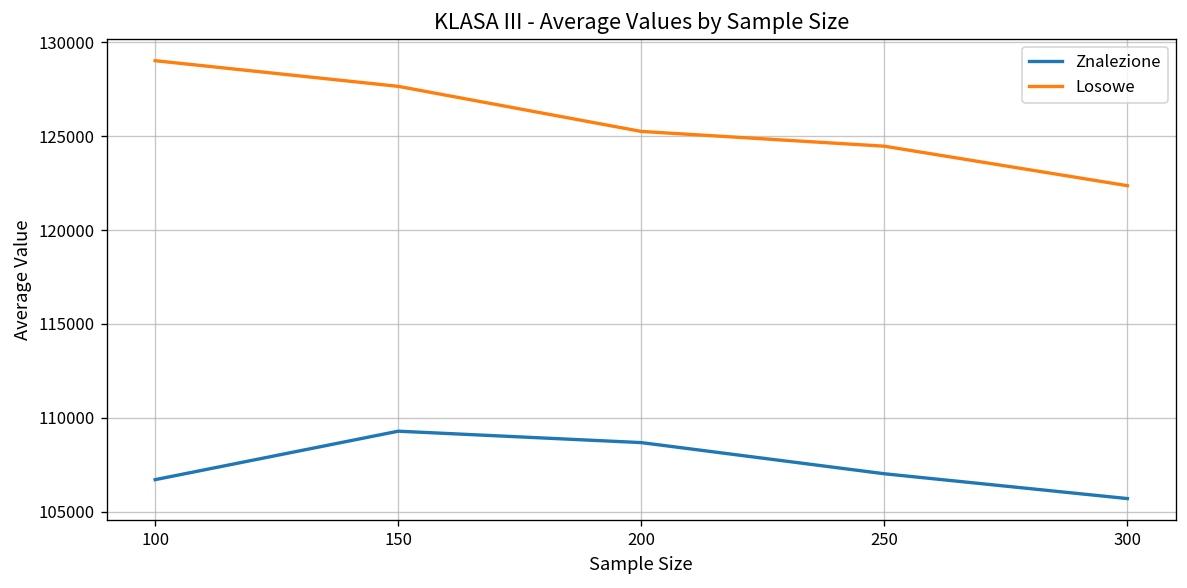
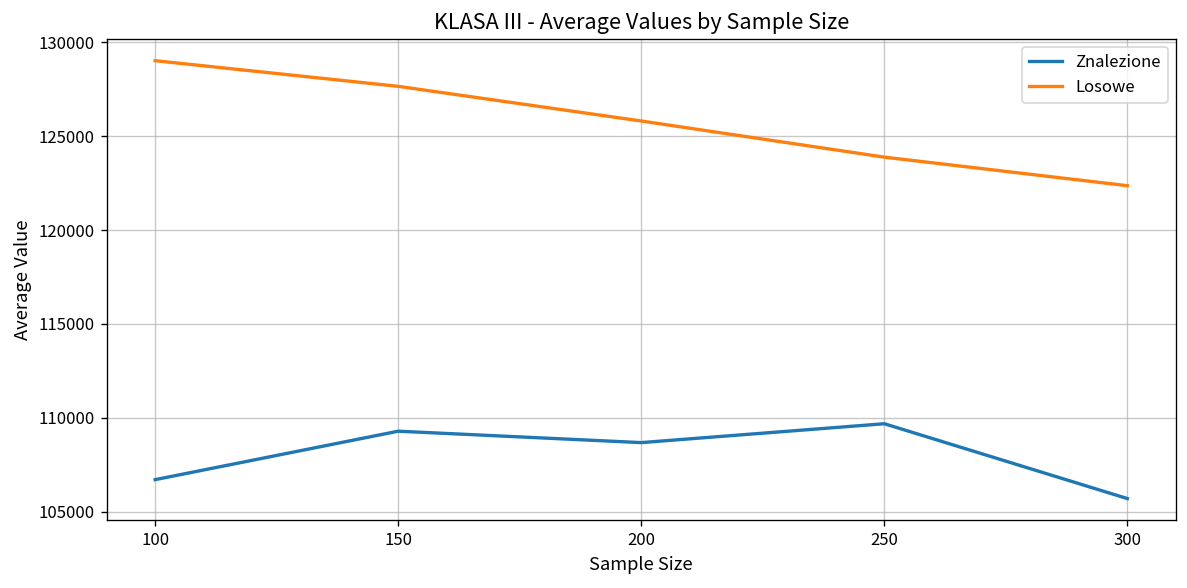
  {
    "Znalezione": {
      "100": 106700,
      "150": 109300,
      "200": 108700,
-     "250": 107000,
+     "250": 109700,
      "300": 105700
    },
    "Losowe": {
      "100": 129000,
      "150": 127700,
-     "200": 125300,
-     "250": 124500,
+     "200": 125800,
+     "250": 123900,
      "300": 122400
    }
  }
